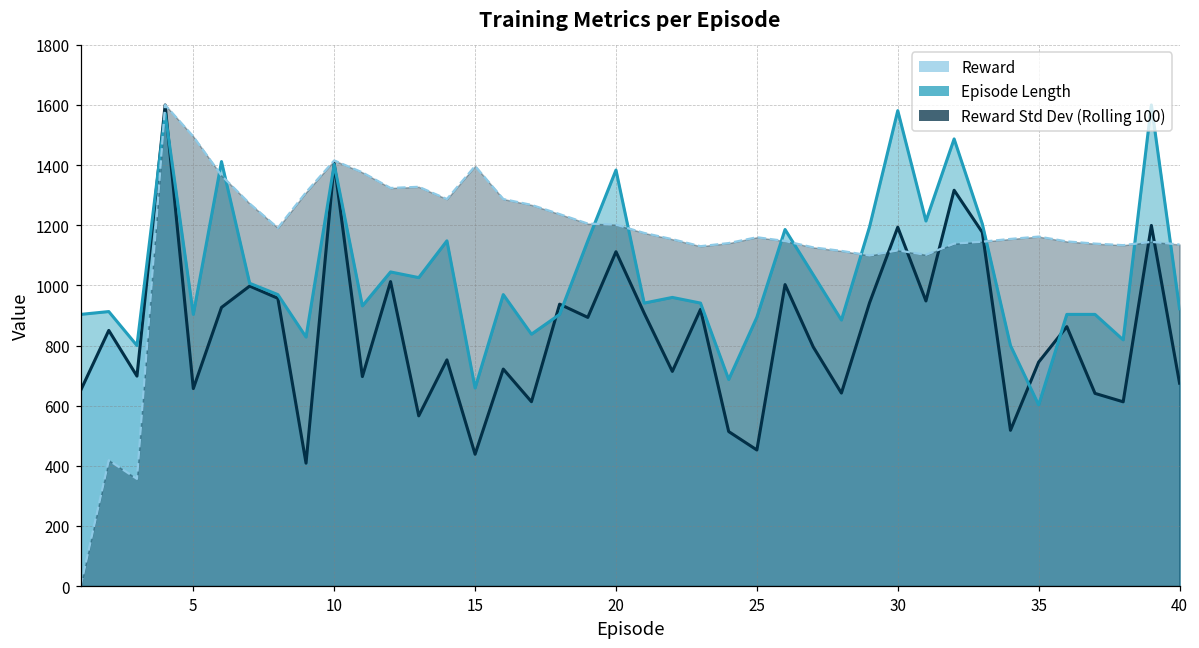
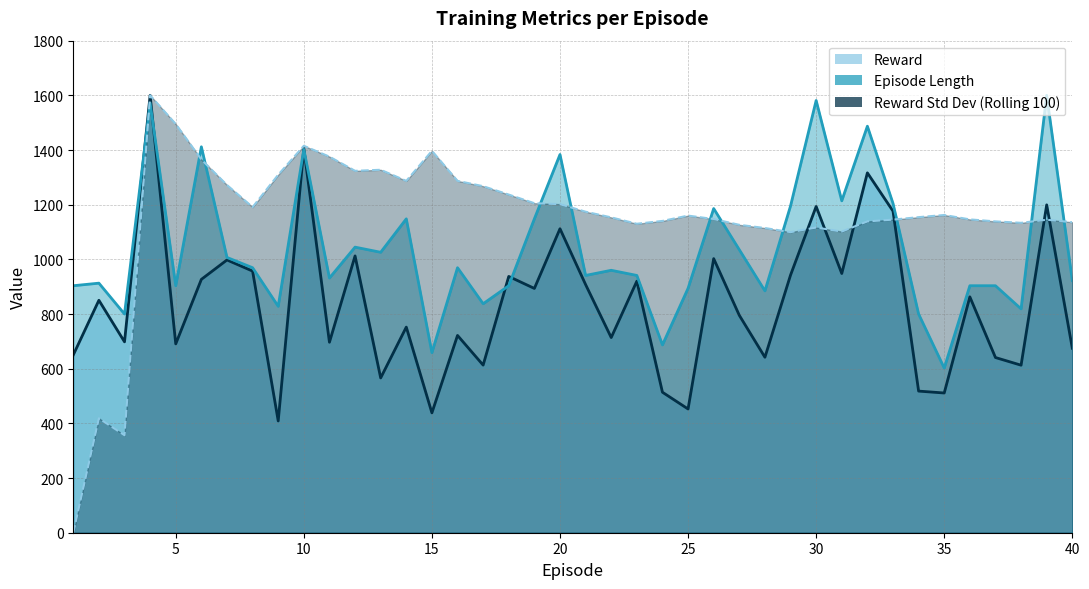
  {
    "Reward": {
-     "5": 660,
+     "5": 690,
      "15": 440,
      "20": 1110,
      "25": 450,
      "30": 1190,
-     "35": 740,
+     "35": 510,
      "40": 670
    },
    "Episode Length": {
      "5": 900,
      "15": 660,
      "20": 1380,
      "25": 890,
      "30": 1580,
      "35": 600,
      "40": 920
    },
    "Reward Std Dev (Rolling 100)": {
      "5": 1490,
      "10": 1420,
      "15": 1400,
      "20": 1200,
      "25": 1160,
      "30": 1120,
      "35": 1160,
      "40": 1140
    }
  }
